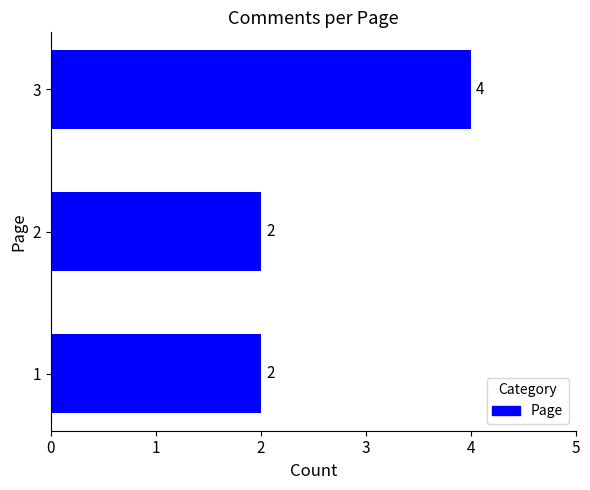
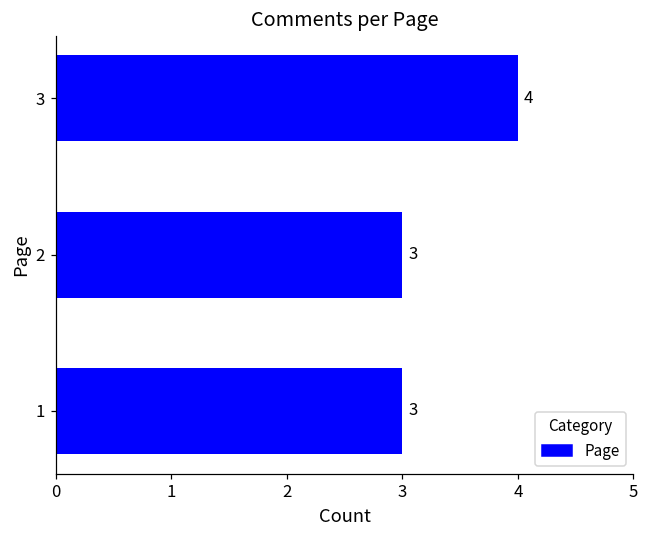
  {
    "3": 4,
-   "2": 2,
-   "1": 2
+   "2": 3,
+   "1": 3
  }
